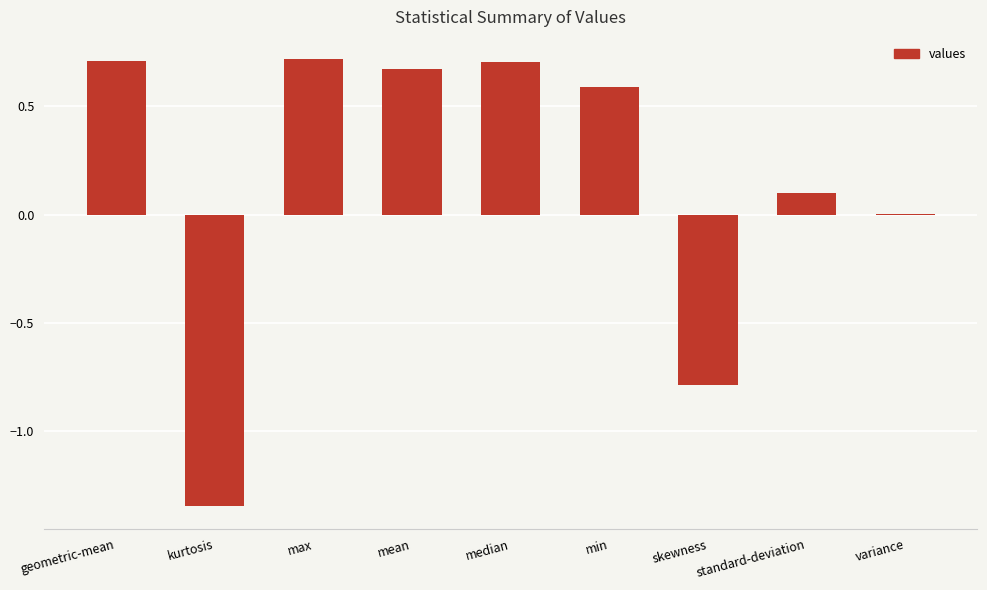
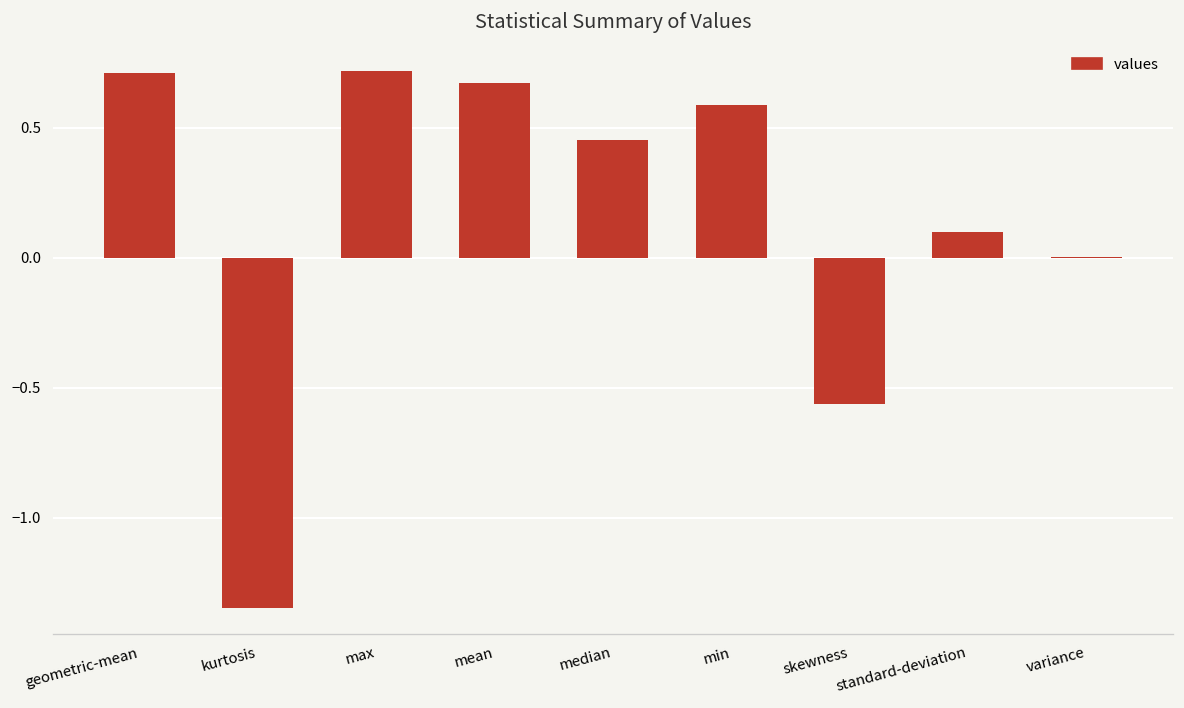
  {
    "geometric-mean": 0.71,
    "kurtosis": -1.35,
    "max": 0.72,
    "mean": 0.67,
-   "median": 0.71,
+   "median": 0.45,
    "min": 0.59,
-   "skewness": -0.78,
+   "skewness": -0.56,
    "standard-deviation": 0.10
  }
